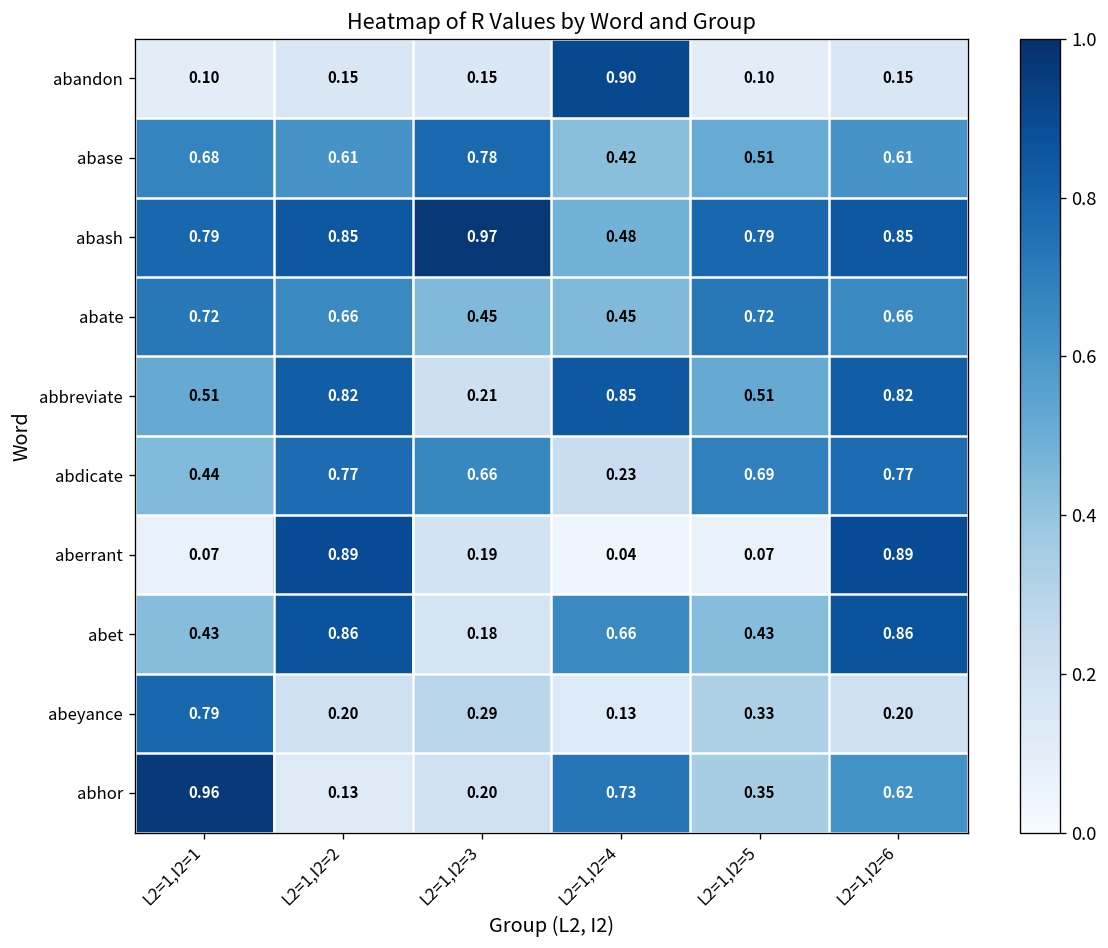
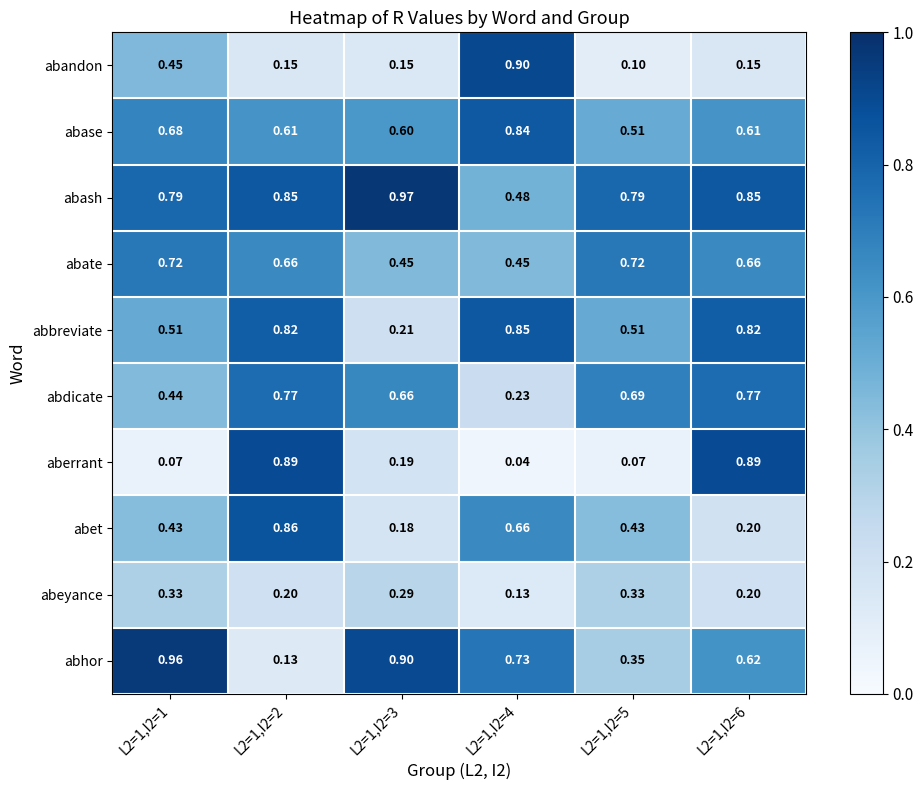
  {
    "abandon": {
-     "L2=1,I2=1": 0.10,
+     "L2=1,I2=1": 0.45,
      "L2=1,I2=2": 0.15,
      "L2=1,I2=3": 0.15,
      "L2=1,I2=4": 0.90,
      "L2=1,I2=5": 0.10,
      "L2=1,I2=6": 0.15
    },
    "abase": {
      "L2=1,I2=1": 0.68,
      "L2=1,I2=2": 0.61,
-     "L2=1,I2=3": 0.78,
-     "L2=1,I2=4": 0.42,
+     "L2=1,I2=3": 0.60,
+     "L2=1,I2=4": 0.84,
      "L2=1,I2=5": 0.51,
      "L2=1,I2=6": 0.61
    },
    "abash": {
      "L2=1,I2=1": 0.79,
      "L2=1,I2=2": 0.85,
      "L2=1,I2=3": 0.97,
      "L2=1,I2=4": 0.48,
      "L2=1,I2=5": 0.79,
      "L2=1,I2=6": 0.85
    },
    "abate": {
      "L2=1,I2=1": 0.72,
      "L2=1,I2=2": 0.66,
      "L2=1,I2=3": 0.45,
      "L2=1,I2=4": 0.45,
      "L2=1,I2=5": 0.72,
      "L2=1,I2=6": 0.66
    },
    "abbreviate": {
      "L2=1,I2=1": 0.51,
      "L2=1,I2=2": 0.82,
      "L2=1,I2=3": 0.21,
      "L2=1,I2=4": 0.85,
      "L2=1,I2=5": 0.51,
      "L2=1,I2=6": 0.82
    },
    "abdicate": {
      "L2=1,I2=1": 0.44,
      "L2=1,I2=2": 0.77,
      "L2=1,I2=3": 0.66,
      "L2=1,I2=4": 0.23,
      "L2=1,I2=5": 0.69,
      "L2=1,I2=6": 0.77
    },
    "aberrant": {
      "L2=1,I2=1": 0.07,
      "L2=1,I2=2": 0.89,
      "L2=1,I2=3": 0.19,
      "L2=1,I2=4": 0.04,
      "L2=1,I2=5": 0.07,
      "L2=1,I2=6": 0.89
    },
    "abet": {
      "L2=1,I2=1": 0.43,
      "L2=1,I2=2": 0.86,
      "L2=1,I2=3": 0.18,
      "L2=1,I2=4": 0.66,
      "L2=1,I2=5": 0.43,
-     "L2=1,I2=6": 0.86
+     "L2=1,I2=6": 0.20
    },
    "abeyance": {
-     "L2=1,I2=1": 0.79,
+     "L2=1,I2=1": 0.33,
      "L2=1,I2=2": 0.20,
      "L2=1,I2=3": 0.29,
      "L2=1,I2=4": 0.13,
      "L2=1,I2=5": 0.33,
      "L2=1,I2=6": 0.20
    },
    "abhor": {
      "L2=1,I2=1": 0.96,
      "L2=1,I2=2": 0.13,
-     "L2=1,I2=3": 0.20,
+     "L2=1,I2=3": 0.90,
      "L2=1,I2=4": 0.73,
      "L2=1,I2=5": 0.35,
      "L2=1,I2=6": 0.62
    }
  }
